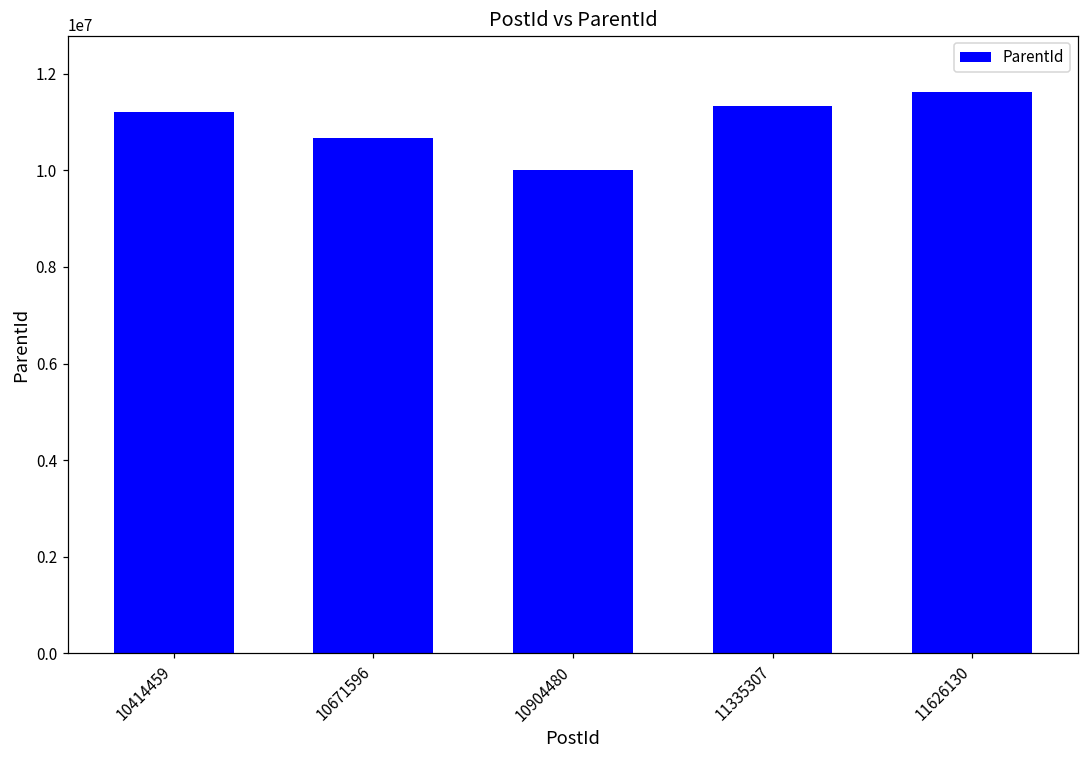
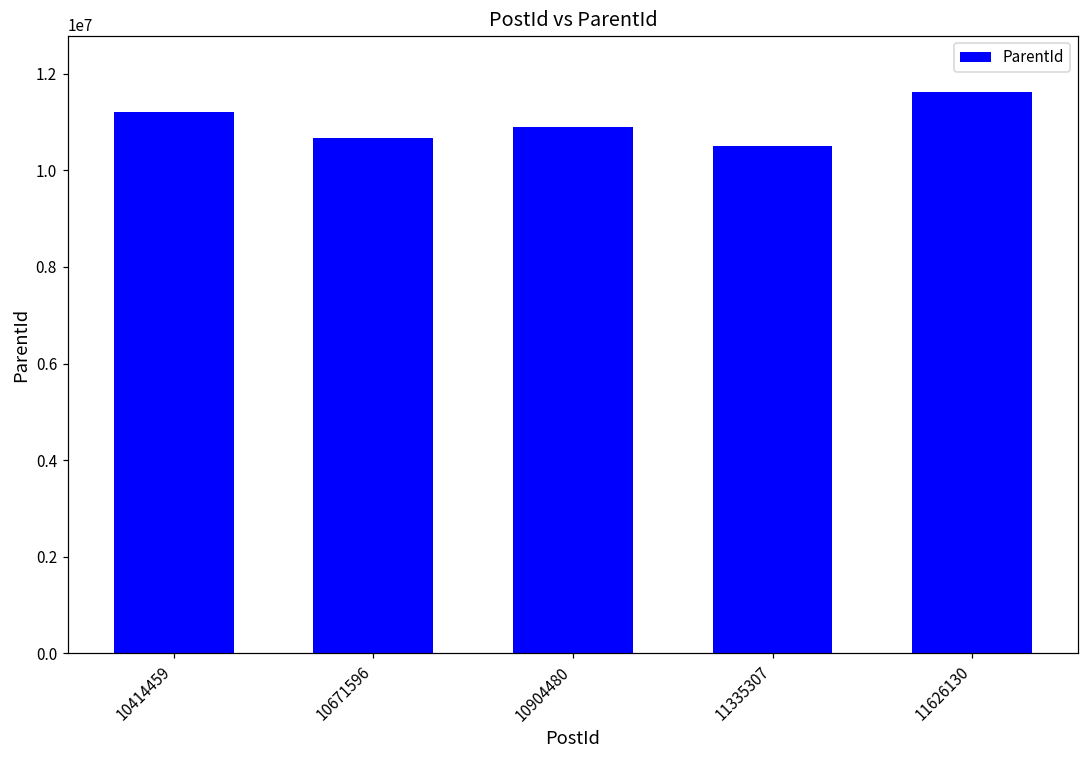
  {
    "10414459": 11200000,
    "10671596": 10700000,
-   "10904480": 10000000,
-   "11335307": 11300000,
+   "10904480": 10900000,
+   "11335307": 10500000,
    "11626130": 11600000
  }
